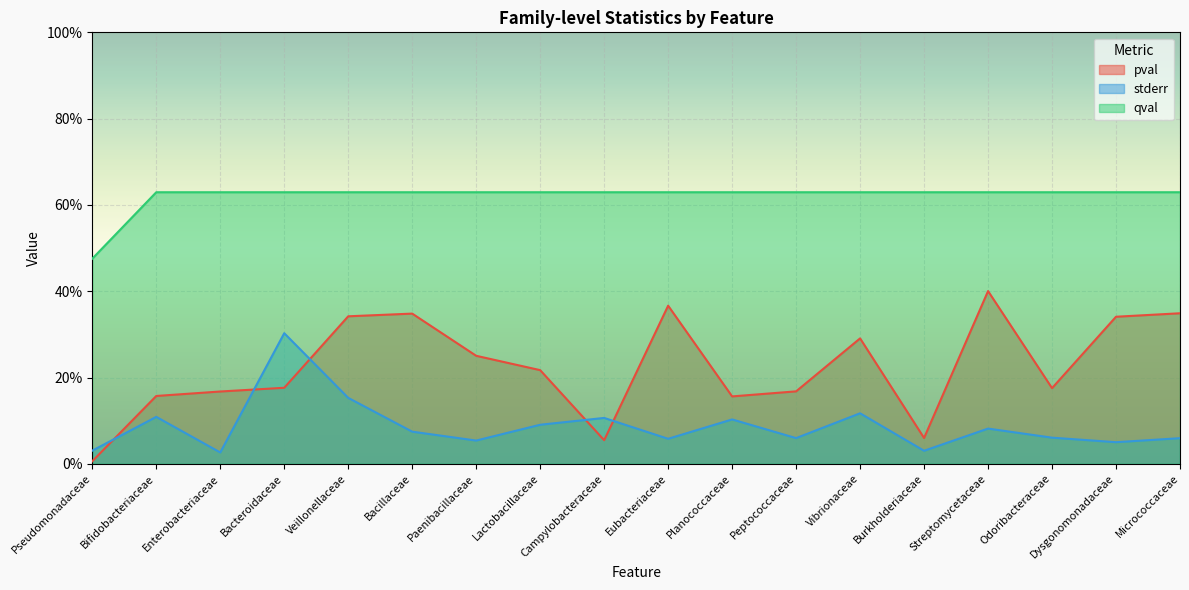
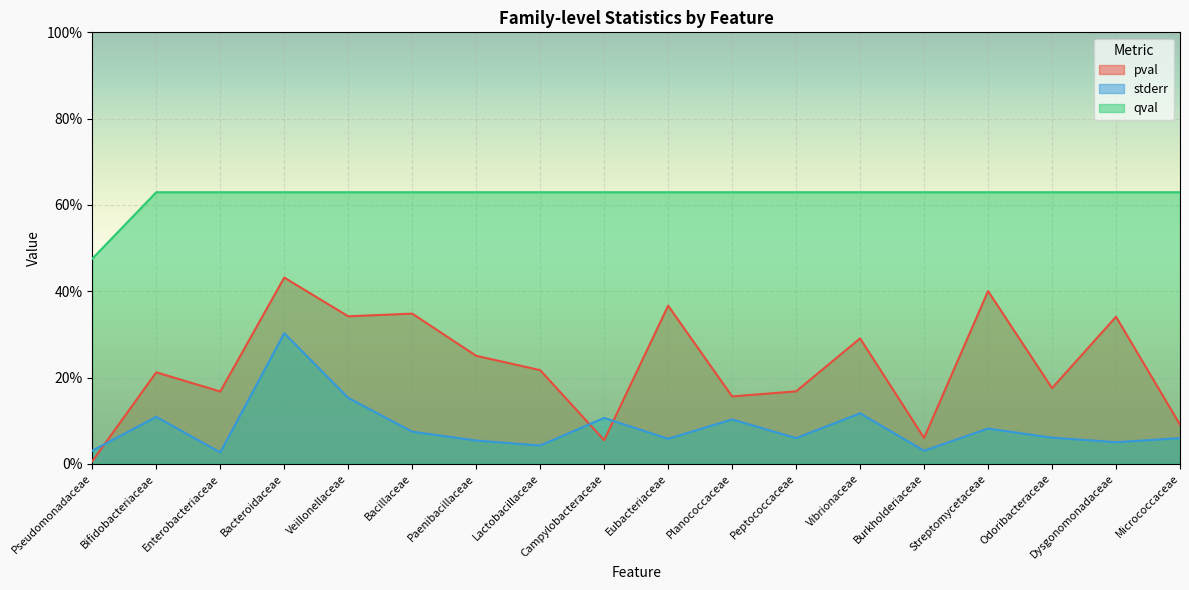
  {
    "pval": {
      "Pseudomonadaceae": "1%",
-     "Bifidobacteriaceae": "16%",
+     "Bifidobacteriaceae": "21%",
      "Enterobacteriaceae": "17%",
-     "Bacteroidaceae": "18%",
+     "Bacteroidaceae": "43%",
      "Veillonellaceae": "34%",
      "Bacillaceae": "35%",
      "Paenibacillaceae": "25%",
      "Lactobacillaceae": "22%",
      "Campylobacteraceae": "5%",
      "Eubacteriaceae": "37%",
      "Planococcaceae": "16%",
      "Peptococcaceae": "17%",
      "Vibrionaceae": "29%",
      "Burkholderiaceae": "6%",
      "Streptomycetaceae": "40%",
      "Odoribacteraceae": "18%",
      "Dysgonomonadaceae": "34%",
-     "Micrococcaceae": "35%"
+     "Micrococcaceae": "9%"
    },
    "stderr": {
      "Pseudomonadaceae": "3%",
      "Bifidobacteriaceae": "11%",
      "Enterobacteriaceae": "3%",
      "Bacteroidaceae": "30%",
      "Veillonellaceae": "15%",
      "Bacillaceae": "7%",
      "Paenibacillaceae": "5%",
-     "Lactobacillaceae": "9%",
+     "Lactobacillaceae": "4%",
      "Campylobacteraceae": "11%",
      "Eubacteriaceae": "6%",
      "Planococcaceae": "10%",
      "Peptococcaceae": "6%",
      "Vibrionaceae": "12%",
      "Burkholderiaceae": "3%",
      "Streptomycetaceae": "8%",
      "Odoribacteraceae": "6%",
      "Dysgonomonadaceae": "5%",
      "Micrococcaceae": "6%"
    },
    "qval": {
      "Pseudomonadaceae": "48%",
      "Bifidobacteriaceae": "63%",
      "Enterobacteriaceae": "63%",
      "Bacteroidaceae": "63%",
      "Veillonellaceae": "63%",
      "Bacillaceae": "63%",
      "Paenibacillaceae": "63%",
      "Lactobacillaceae": "63%",
      "Campylobacteraceae": "63%",
      "Eubacteriaceae": "63%",
      "Planococcaceae": "63%",
      "Peptococcaceae": "63%",
      "Vibrionaceae": "63%",
      "Burkholderiaceae": "63%",
      "Streptomycetaceae": "63%",
      "Odoribacteraceae": "63%",
      "Dysgonomonadaceae": "63%",
      "Micrococcaceae": "63%"
    }
  }
